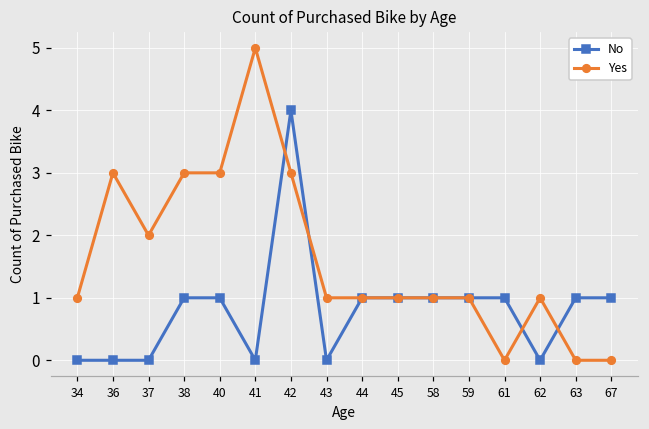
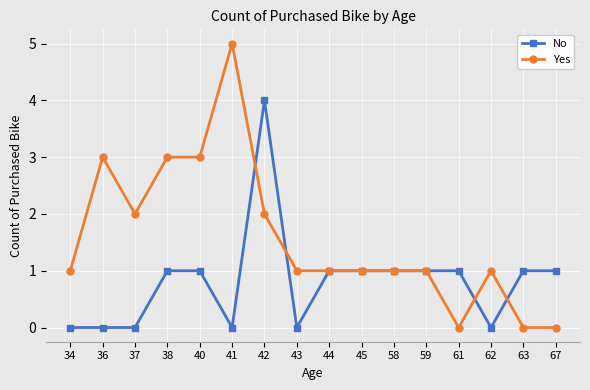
  {
    "No": {
      "34": 0,
      "36": 0,
      "37": 0,
      "38": 1,
      "40": 1,
      "41": 0,
      "42": 4,
      "43": 0,
      "61": 1,
      "62": 0,
      "63": 1,
      "67": 1
    },
    "Yes": {
      "34": 1,
      "36": 3,
      "37": 2,
      "38": 3,
      "40": 3,
      "41": 5,
-     "42": 3,
+     "42": 2,
      "43": 1,
      "61": 0,
      "62": 1,
      "63": 0,
      "67": 0
    }
  }
